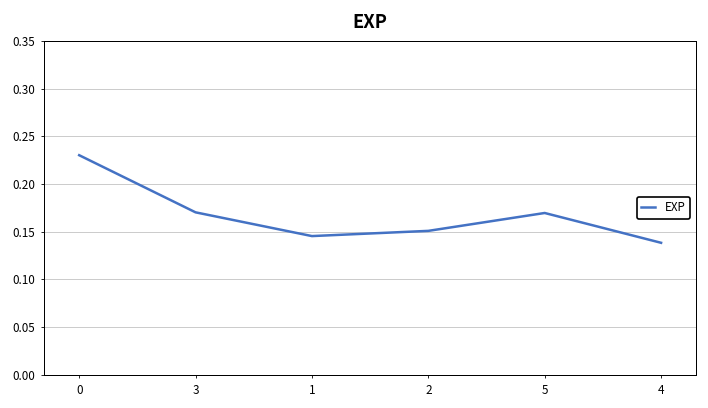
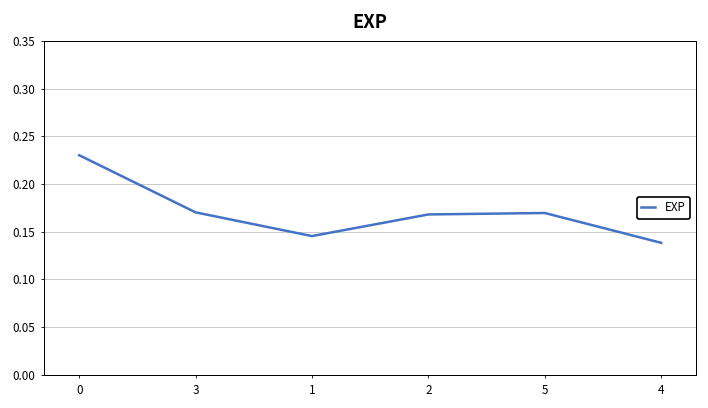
  {
    "0": 0.23,
    "3": 0.17,
    "1": 0.15,
-   "2": 0.15,
+   "2": 0.17,
    "5": 0.17,
    "4": 0.14
  }
